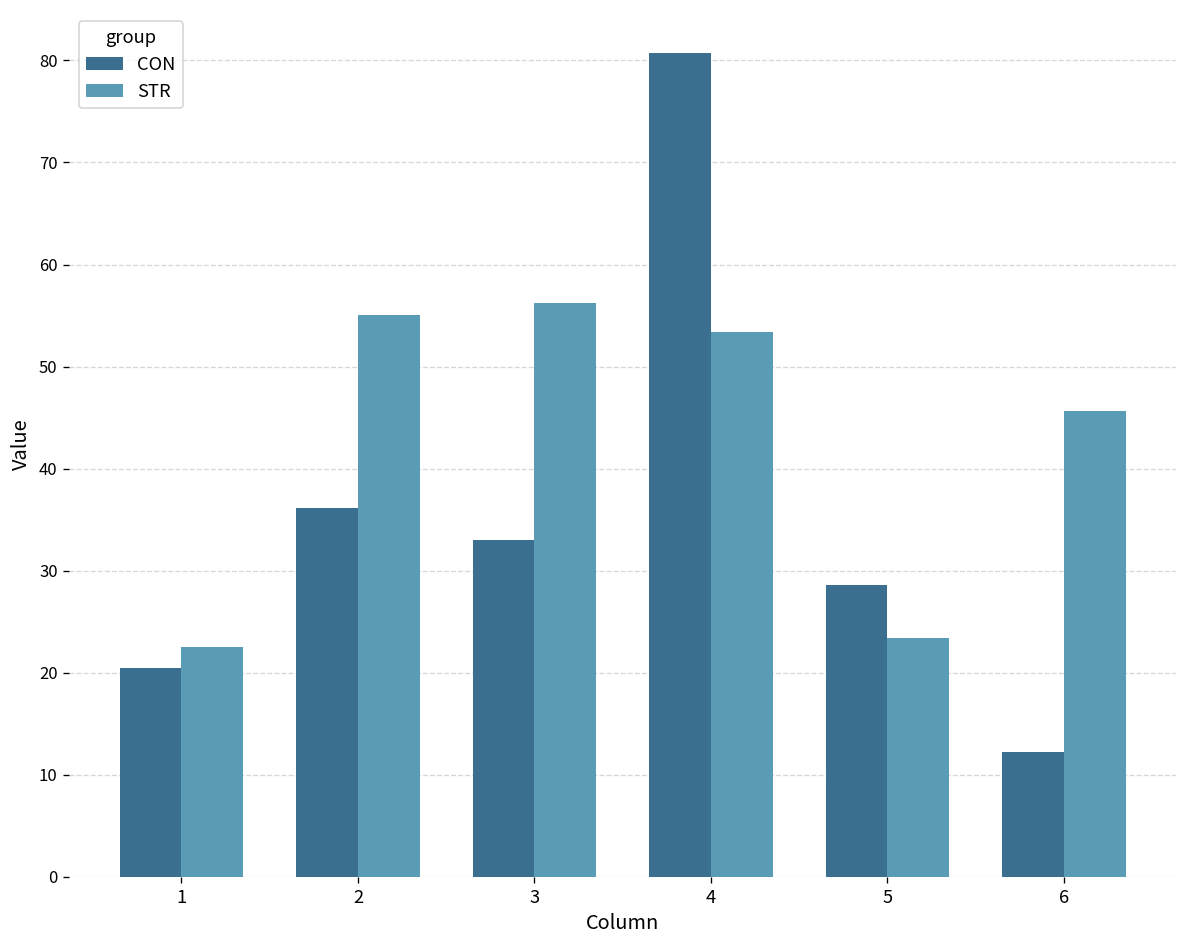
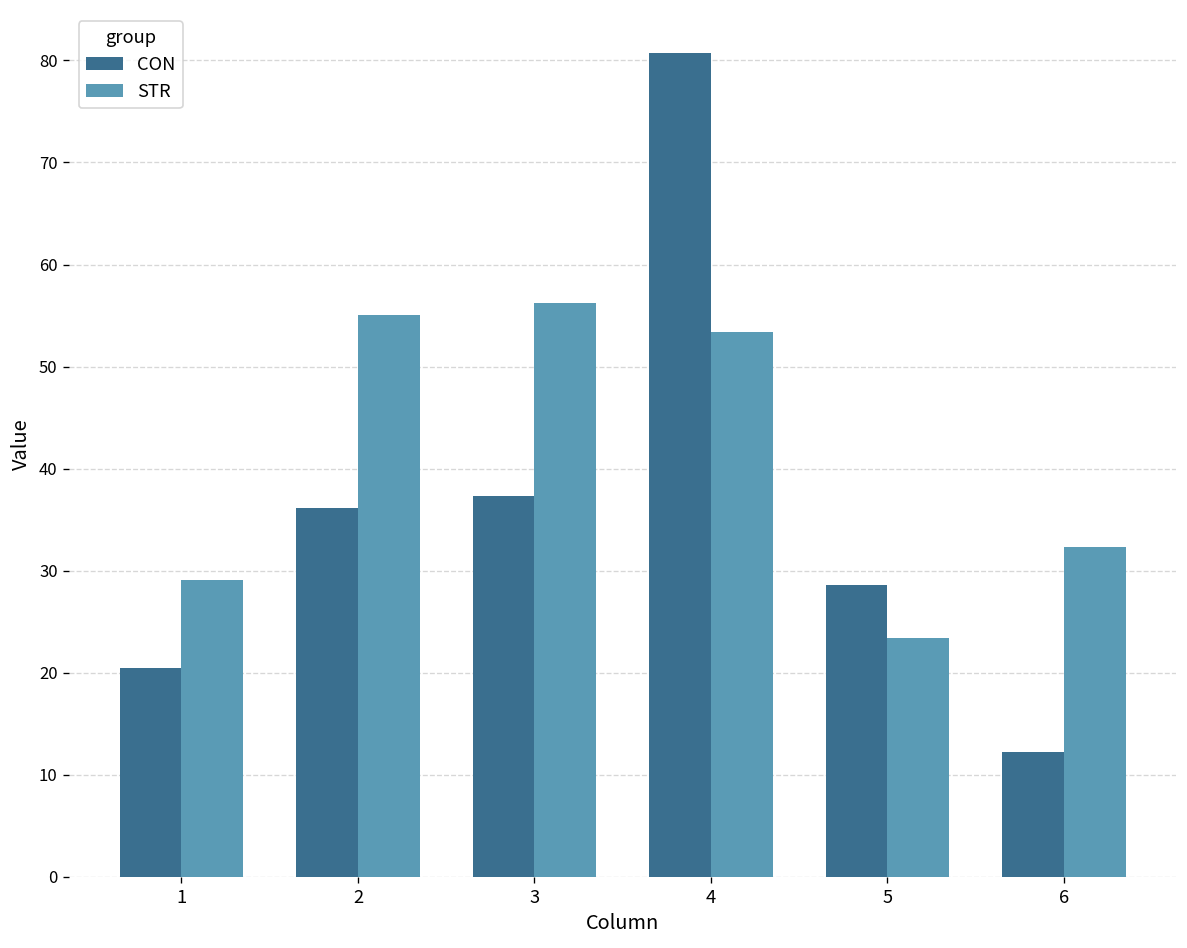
  {
    "CON": {
      "1": 20,
      "2": 36,
-     "3": 33,
+     "3": 37,
      "4": 81,
      "5": 29,
      "6": 12
    },
    "STR": {
-     "1": 22,
+     "1": 29,
      "2": 55,
      "3": 56,
      "4": 53,
      "5": 23,
-     "6": 46
+     "6": 32
    }
  }
